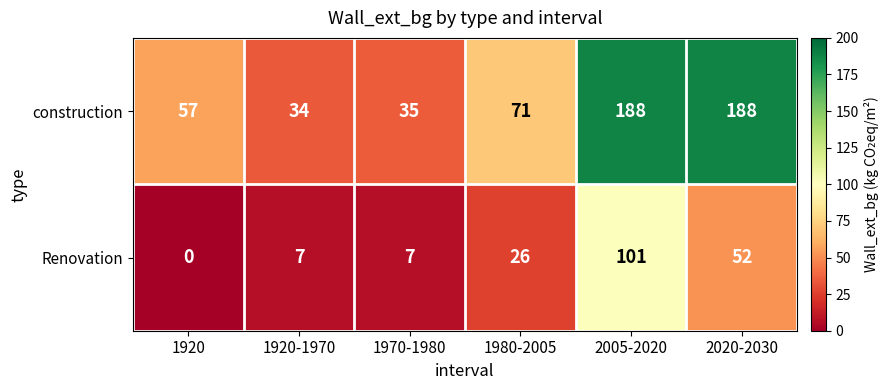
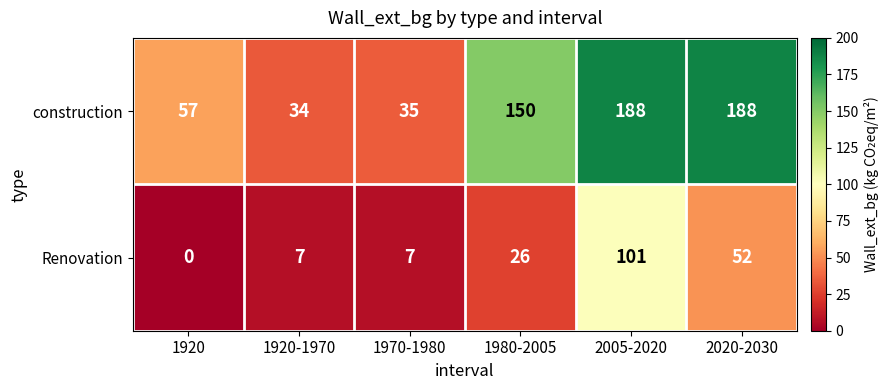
  {
    "construction": {
      "1920": 57,
      "1920-1970": 34,
      "1970-1980": 35,
-     "1980-2005": 71,
+     "1980-2005": 150,
      "2005-2020": 188,
      "2020-2030": 188
    },
    "Renovation": {
      "1920": 0,
      "1920-1970": 7,
      "1970-1980": 7,
      "1980-2005": 26,
      "2005-2020": 101,
      "2020-2030": 52
    }
  }
